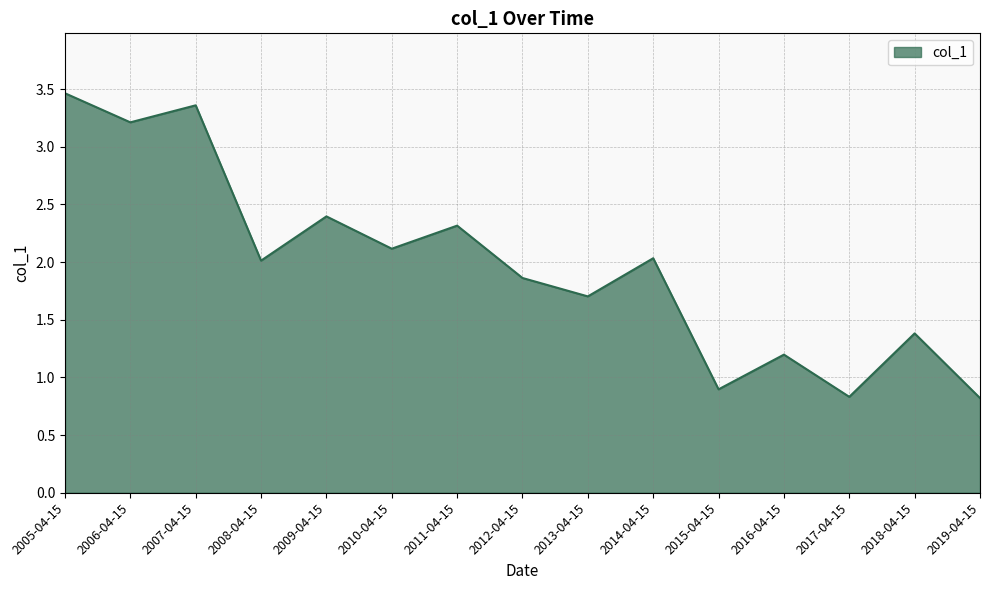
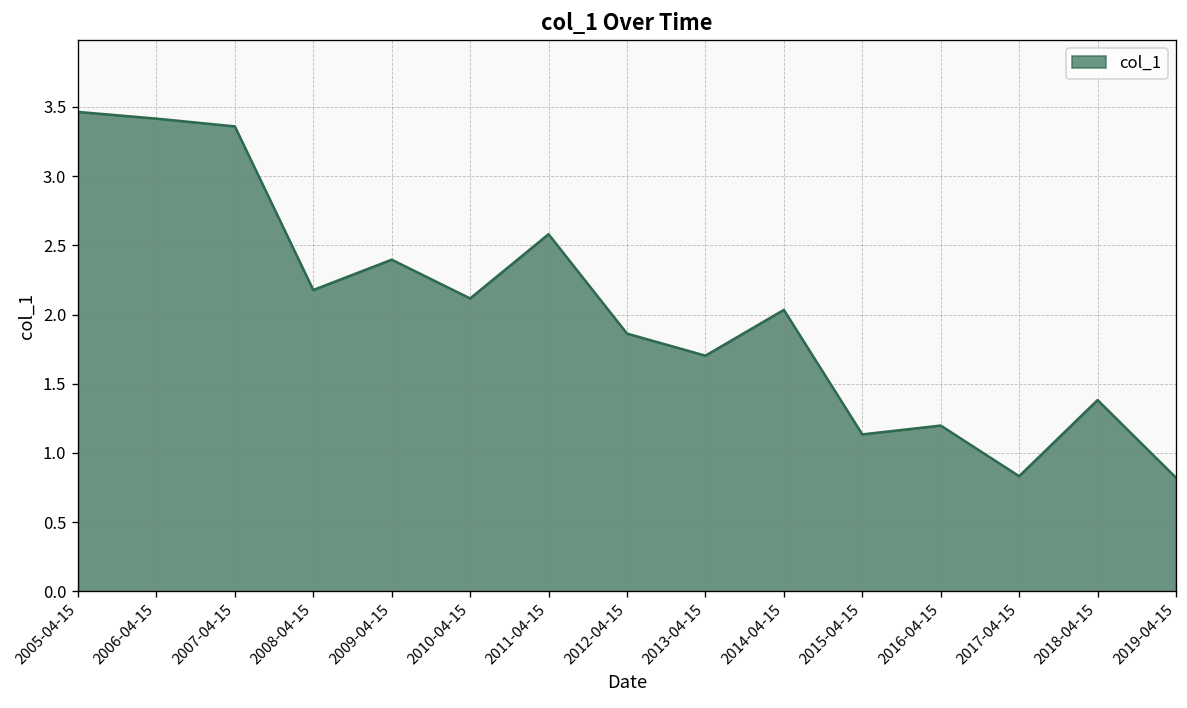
  {
    "2005-04-15": 3.46,
-   "2006-04-15": 3.21,
+   "2006-04-15": 3.42,
    "2007-04-15": 3.36,
-   "2008-04-15": 2.01,
+   "2008-04-15": 2.18,
    "2009-04-15": 2.40,
    "2010-04-15": 2.12,
-   "2011-04-15": 2.32,
+   "2011-04-15": 2.58,
    "2012-04-15": 1.86,
    "2013-04-15": 1.70,
    "2014-04-15": 2.03,
-   "2015-04-15": 0.90,
+   "2015-04-15": 1.13,
    "2016-04-15": 1.20,
    "2017-04-15": 0.83,
    "2018-04-15": 1.38,
    "2019-04-15": 0.82
  }
